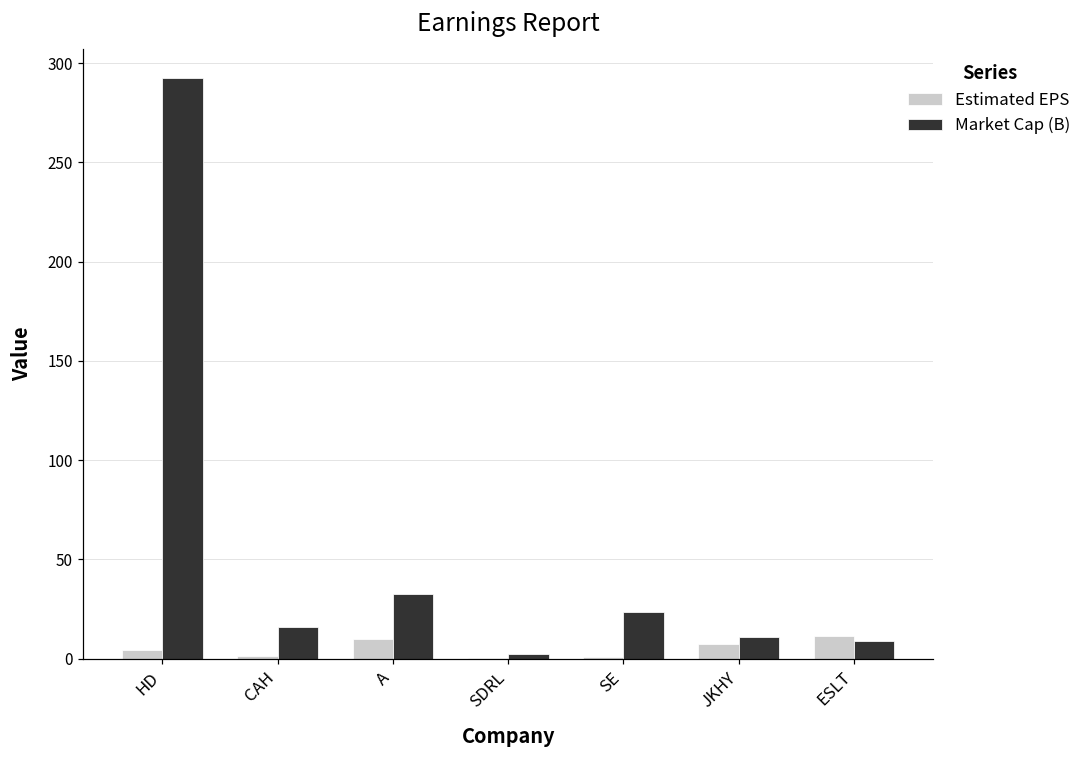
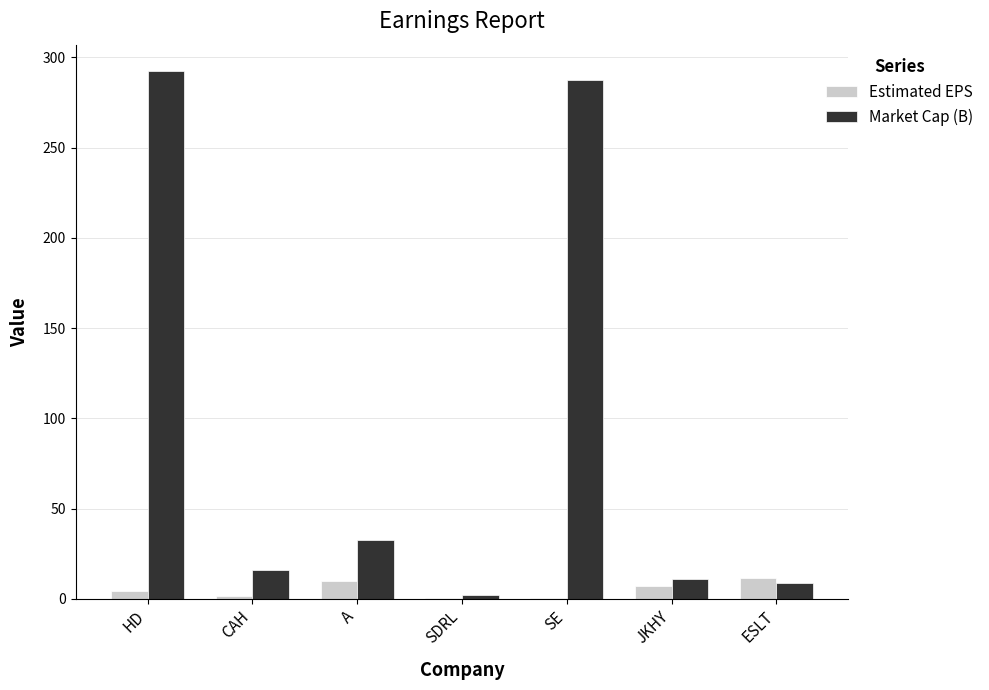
  {
    "Estimated EPS": {
      "HD": 4,
      "CAH": 1,
      "A": 10,
      "JKHY": 7,
      "ESLT": 11
    },
    "Market Cap (B)": {
      "HD": 292,
      "CAH": 16,
      "A": 33,
      "SDRL": 2,
-     "SE": 24,
+     "SE": 287,
      "JKHY": 11,
      "ESLT": 9
    }
  }
